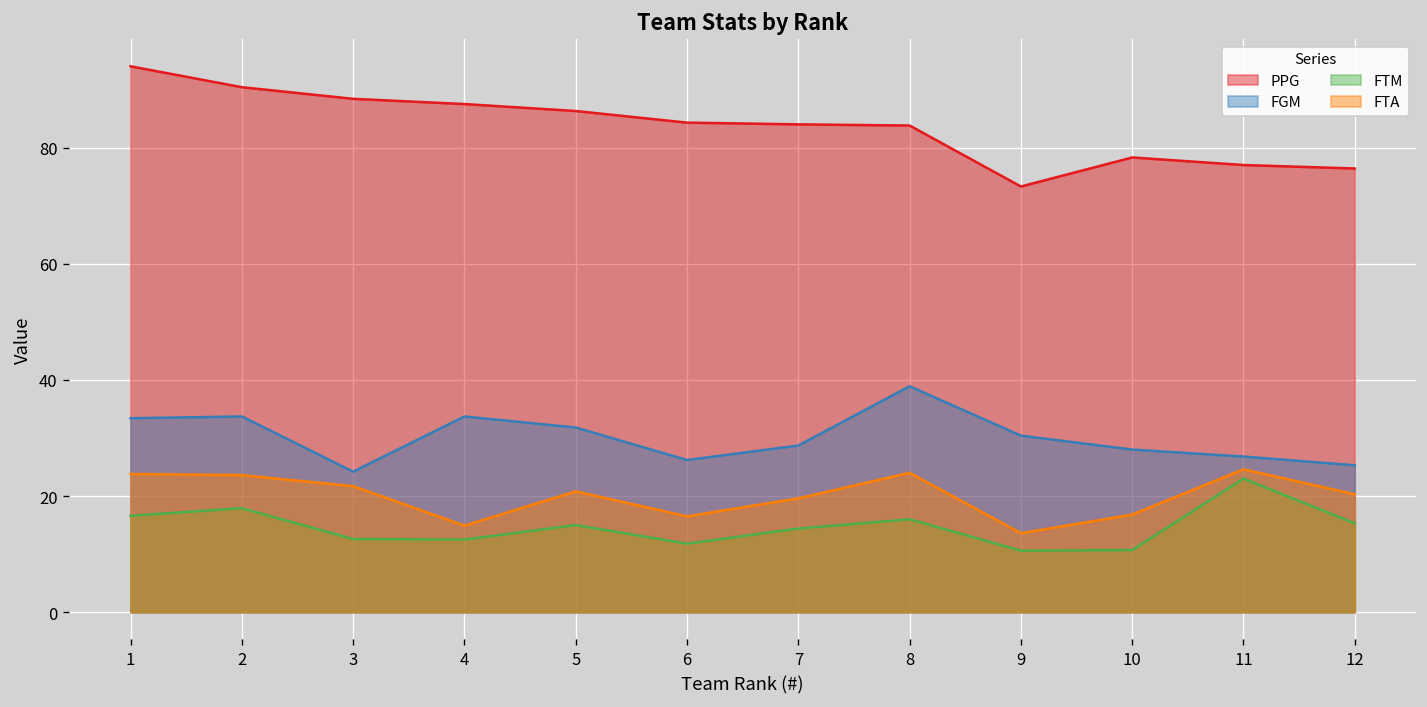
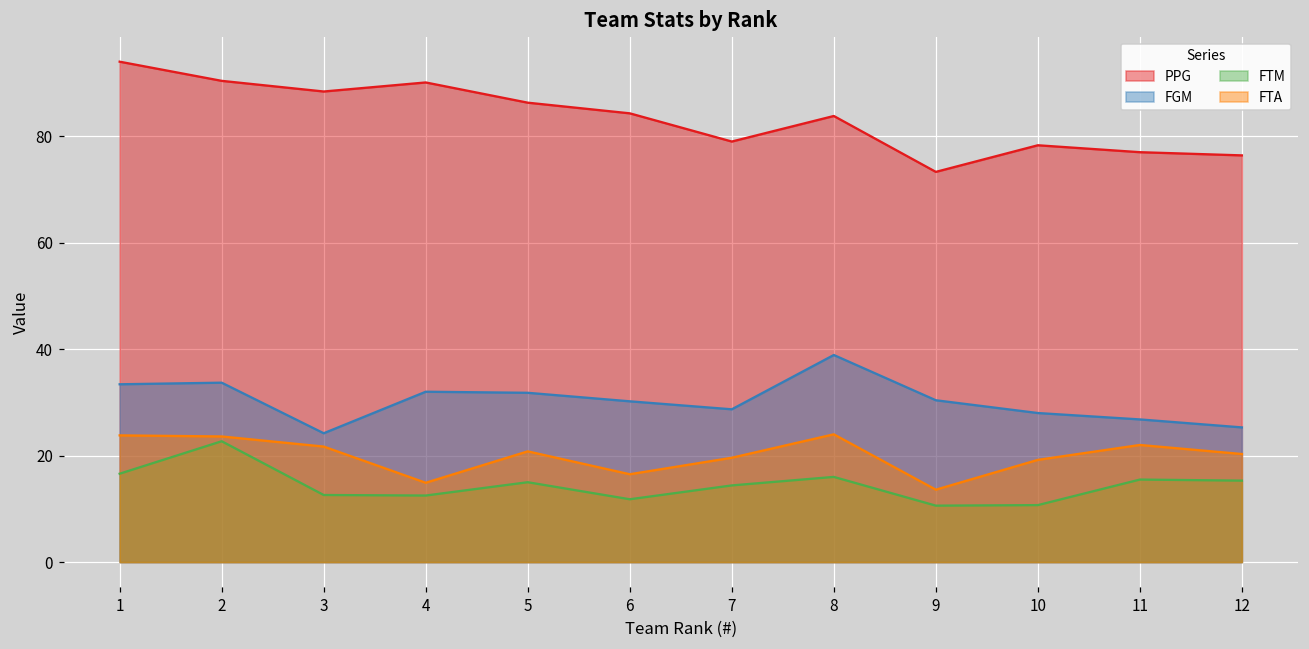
  {
    "PPG": {
      "1": 94,
      "2": 90,
      "3": 88,
-     "4": 88,
+     "4": 90,
      "5": 86,
      "6": 84,
-     "7": 84,
+     "7": 79,
      "8": 84,
      "9": 73,
      "10": 78,
      "11": 77,
      "12": 76
    },
    "FGM": {
      "1": 33,
      "2": 34,
      "3": 24,
-     "4": 34,
+     "4": 32,
      "5": 32,
-     "6": 26,
+     "6": 30,
      "7": 29,
      "8": 39,
      "9": 30,
      "10": 28,
      "11": 27,
      "12": 25
    },
    "FTM": {
      "1": 17,
-     "2": 18,
+     "2": 23,
      "3": 13,
      "4": 13,
      "5": 15,
      "6": 12,
      "7": 14,
      "8": 16,
      "9": 11,
      "10": 11,
-     "11": 23,
+     "11": 16,
      "12": 15
    },
    "FTA": {
      "1": 24,
      "2": 24,
      "3": 22,
      "4": 15,
      "5": 21,
      "6": 17,
      "7": 20,
      "8": 24,
      "9": 14,
-     "10": 17,
-     "11": 25,
+     "10": 19,
+     "11": 22,
      "12": 20
    }
  }
